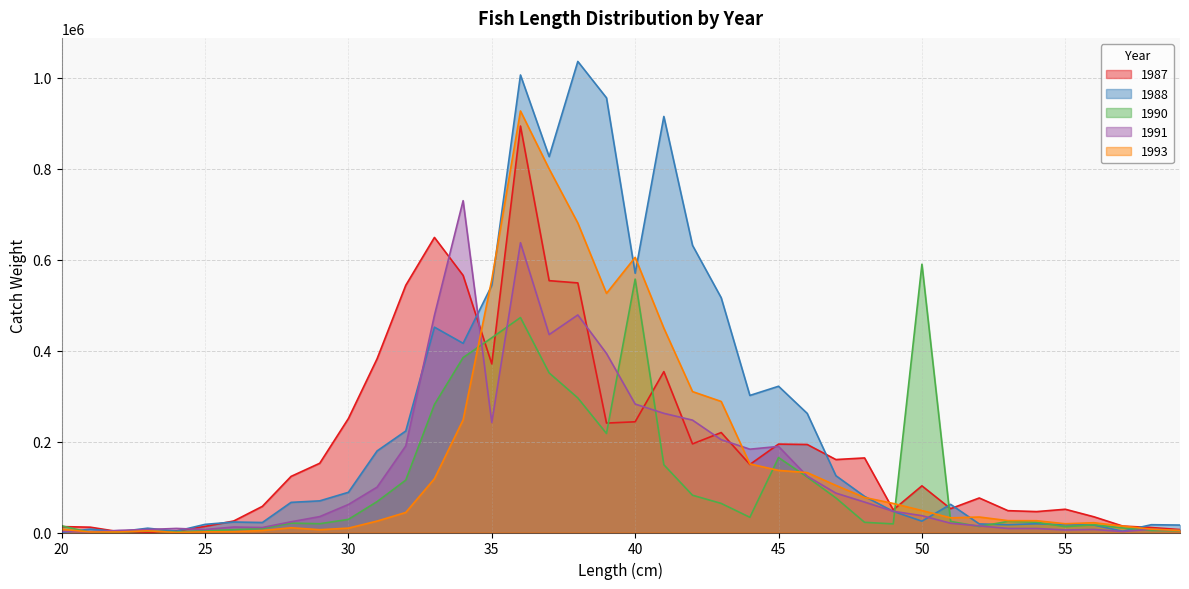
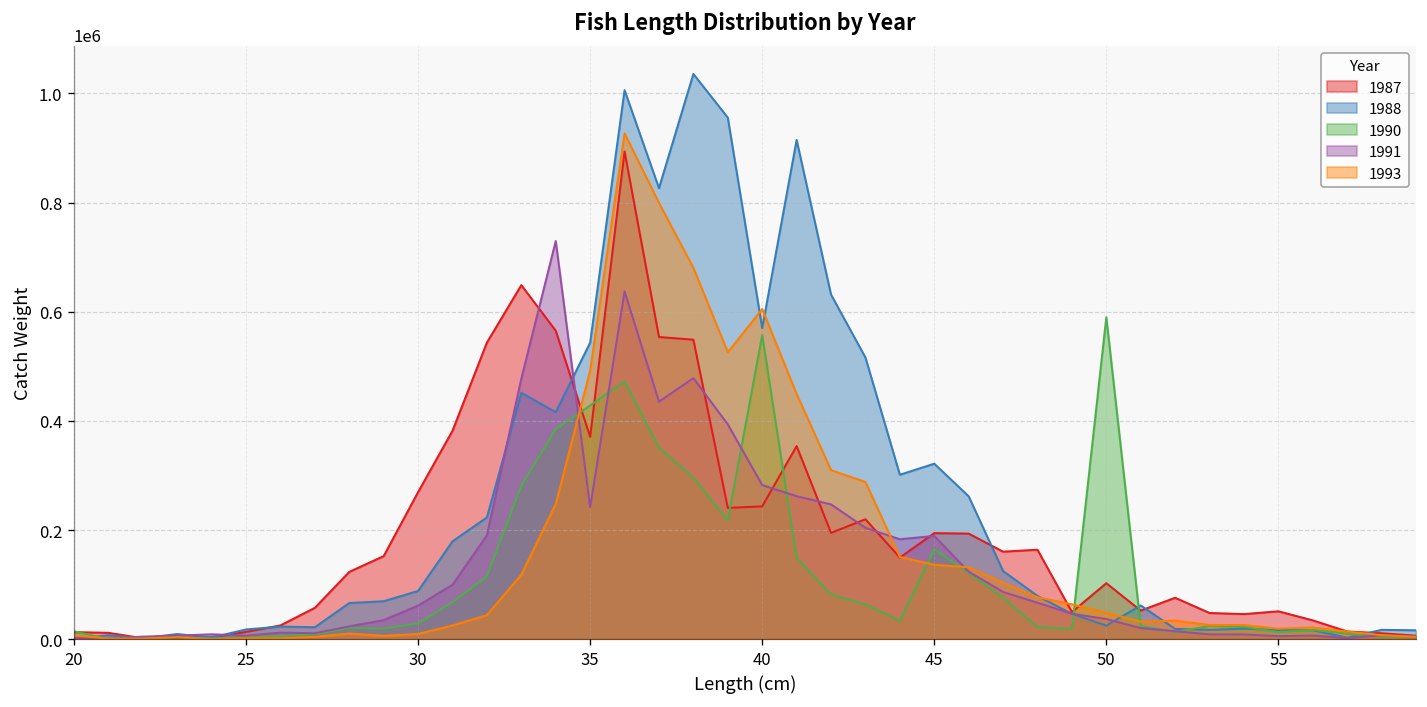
  {
    "1987": {
-     "30": 250000,
+     "30": 270000,
      "35": 370000,
      "40": 240000,
      "50": 100000,
      "55": 50000
    },
    "1988": {
      "30": 90000,
      "35": 540000,
      "40": 570000,
      "45": 320000,
      "50": 20000
    },
    "1990": {
      "30": 30000,
      "35": 430000,
      "40": 560000,
      "45": 160000,
      "50": 590000
    },
    "1991": {
      "30": 60000,
      "35": 240000,
      "40": 280000,
      "50": 40000,
      "55": 10000
    },
    "1993": {
      "30": 10000,
-     "35": 560000,
+     "35": 490000,
      "40": 600000,
      "45": 140000,
      "50": 50000
    }
  }
